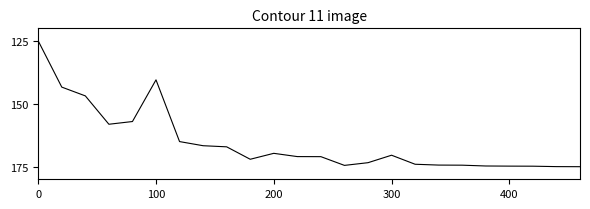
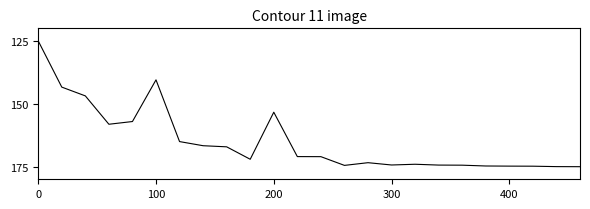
  {
    "0": 125,
    "100": 140,
-   "200": 170,
-   "300": 170,
+   "200": 153,
+   "300": 174,
    "400": 175
  }
